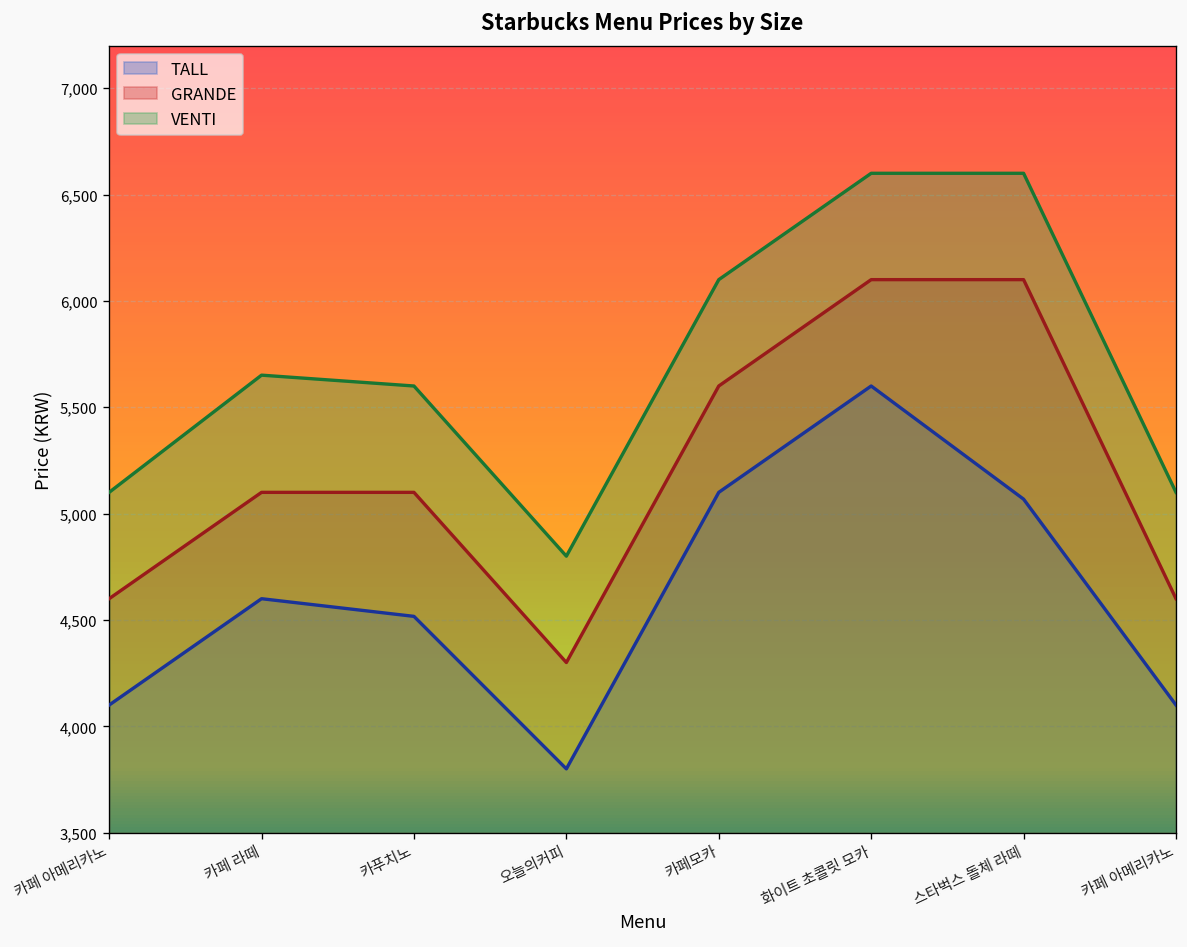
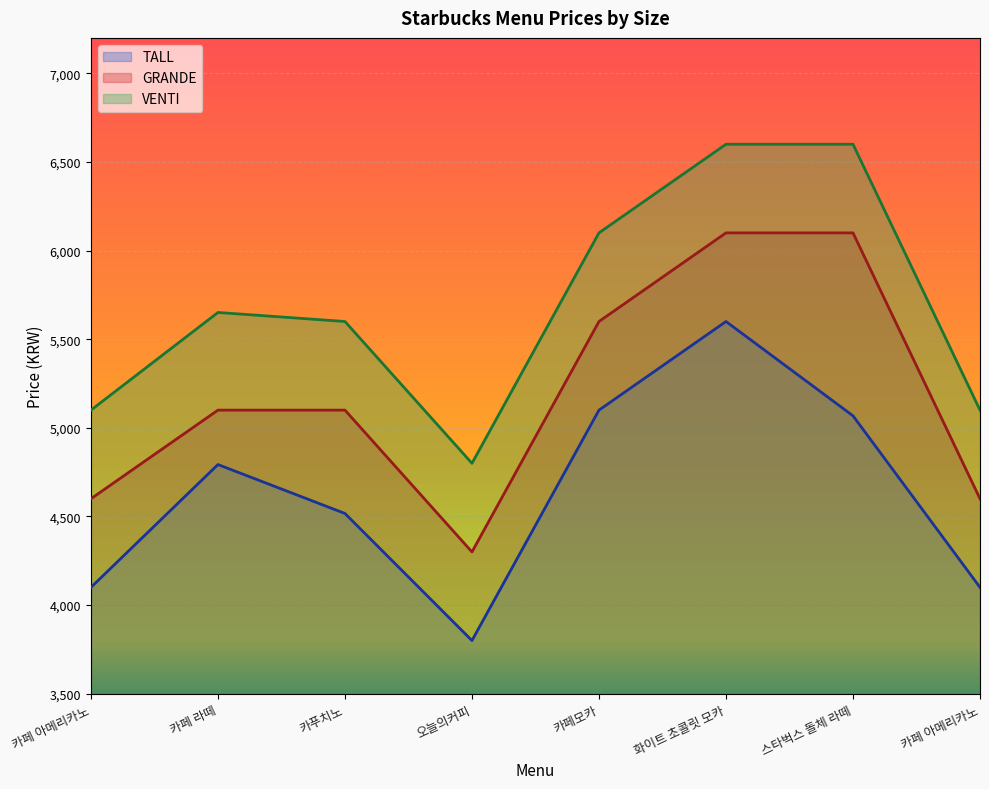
  {
    "TALL": {
-     "카페 라떼": "4,600",
+     "카페 라떼": "4,790",
      "카푸치노": "4,520",
      "오늘의커피": "3,800",
      "카페모카": "5,100",
      "화이트 초콜릿 모카": "5,600",
      "스타벅스 돌체 라떼": "5,070"
    },
    "GRANDE": {
      "카페 라떼": "5,100",
      "카푸치노": "5,100",
      "오늘의커피": "4,300",
      "카페모카": "5,600",
      "화이트 초콜릿 모카": "6,100",
      "스타벅스 돌체 라떼": "6,100"
    },
    "VENTI": {
      "카페 라떼": "5,650",
      "카푸치노": "5,600",
      "오늘의커피": "4,800",
      "카페모카": "6,100",
      "화이트 초콜릿 모카": "6,600",
      "스타벅스 돌체 라떼": "6,600"
    }
  }
